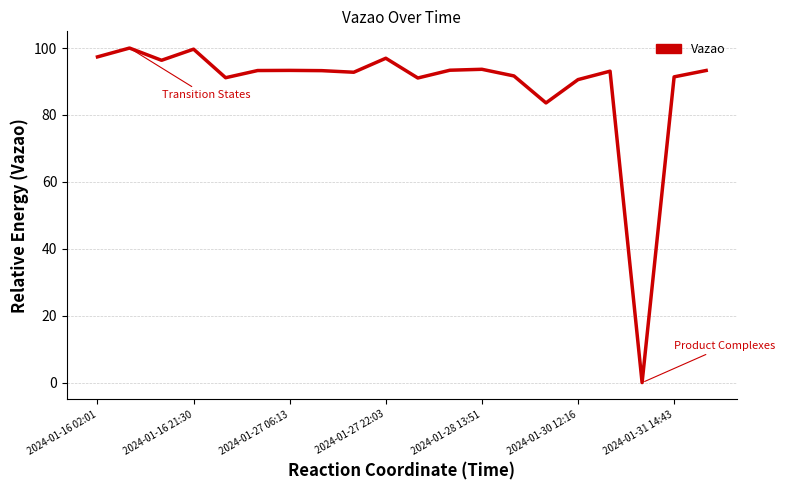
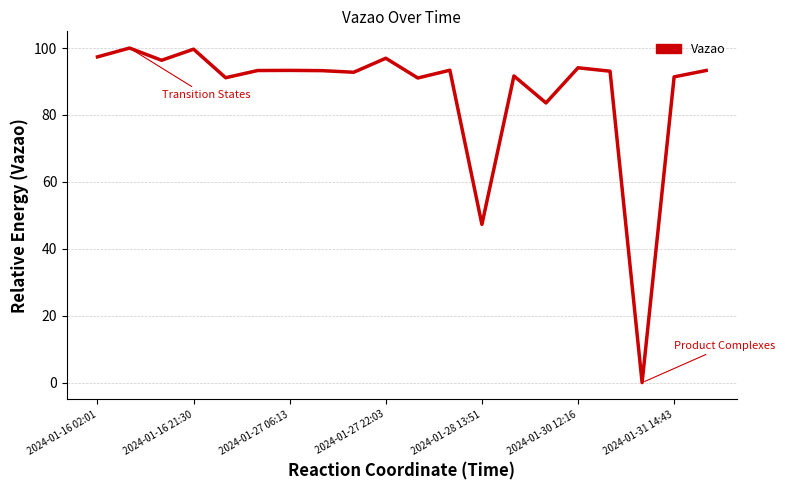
  {
    "2024-01-16 02:01": 97,
    "2024-01-16 21:30": 100,
    "2024-01-27 06:13": 93,
    "2024-01-27 22:03": 97,
-   "2024-01-28 13:51": 94,
-   "2024-01-30 12:16": 91,
+   "2024-01-28 13:51": 47,
+   "2024-01-30 12:16": 94,
    "2024-01-31 14:43": 91
  }
